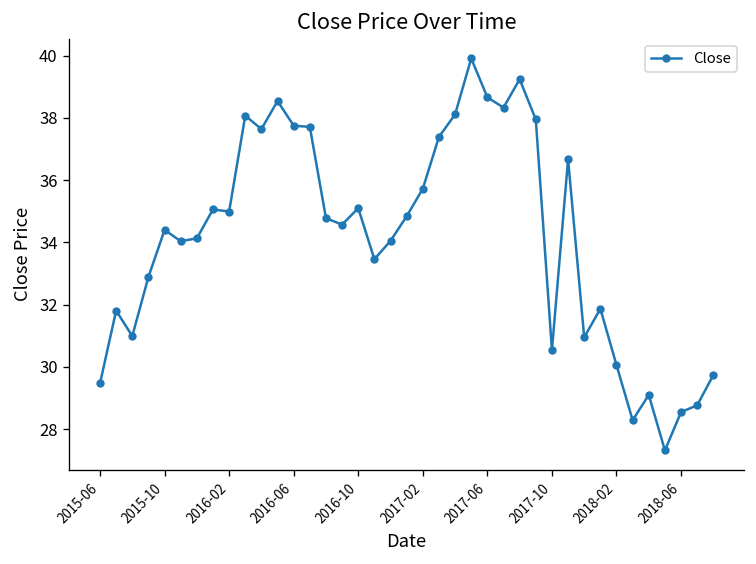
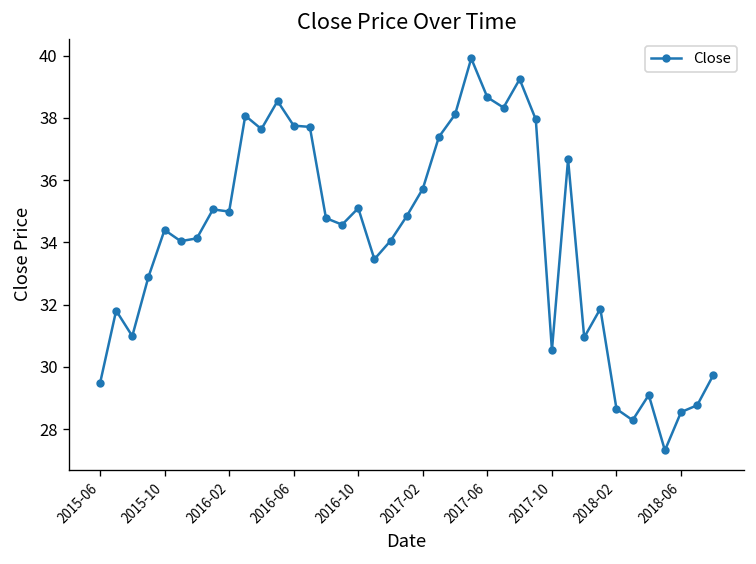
  {
    "2015-06": 29.5,
    "2015-10": 34.4,
    "2016-02": 35.0,
    "2016-06": 37.8,
    "2016-10": 35.1,
    "2017-02": 35.7,
    "2017-06": 38.7,
    "2017-10": 30.5,
-   "2018-02": 30.1,
+   "2018-02": 28.7,
    "2018-06": 28.5
  }
